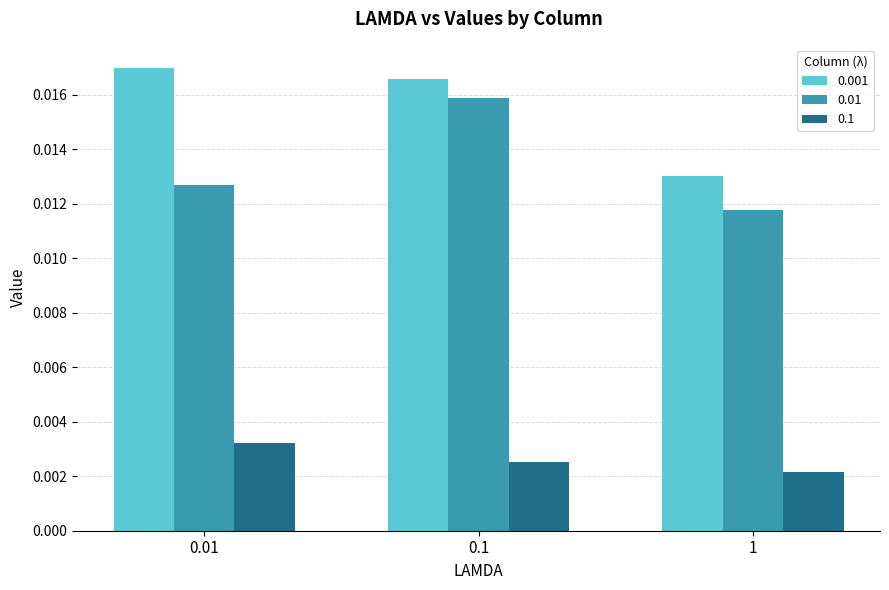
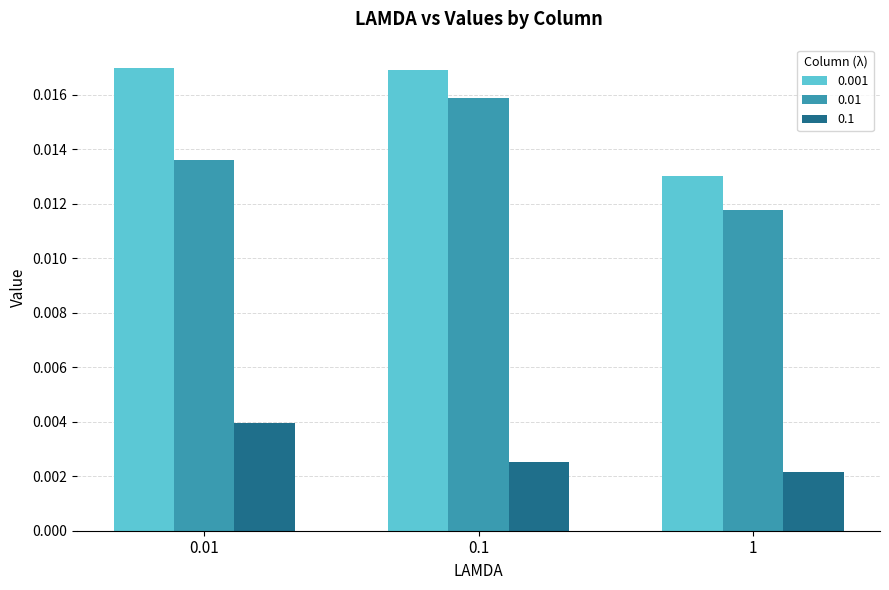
  {
    "0.001": {
      "0.01": 0.0170,
-     "0.1": 0.0166,
+     "0.1": 0.0169,
      "1": 0.0130
    },
    "0.01": {
-     "0.01": 0.0127,
+     "0.01": 0.0136,
      "0.1": 0.0159,
      "1": 0.0118
    },
    "0.1": {
-     "0.01": 0.0032,
+     "0.01": 0.0040,
      "0.1": 0.0025,
      "1": 0.0022
    }
  }
